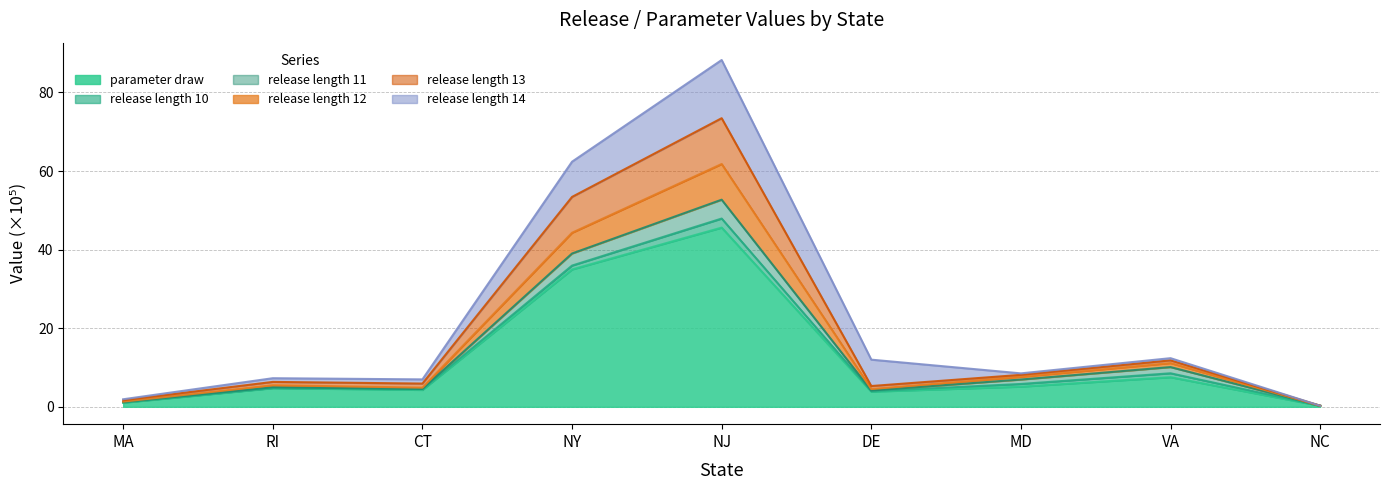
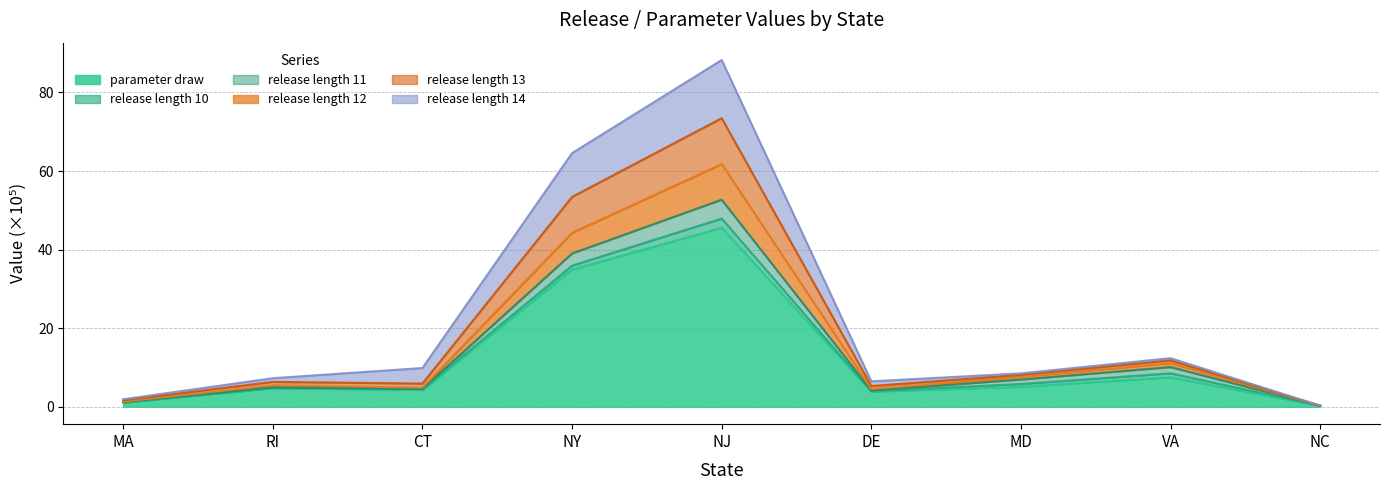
  {
    "release length 14": {
      "RI": 1,
-     "CT": 1,
-     "NY": 9,
+     "CT": 4,
+     "NY": 11,
      "NJ": 15,
-     "DE": 7
+     "DE": 1
    }
  }
